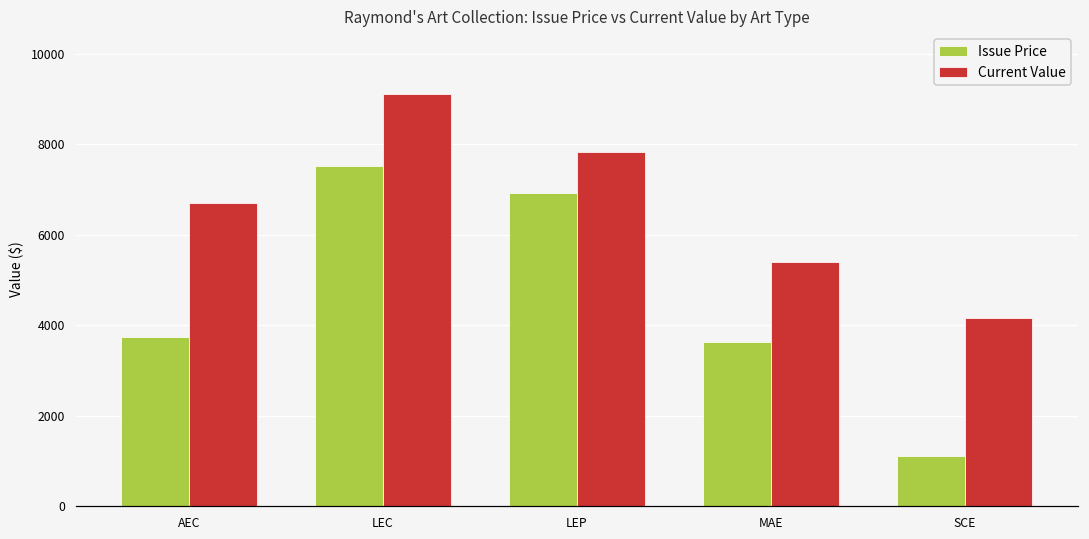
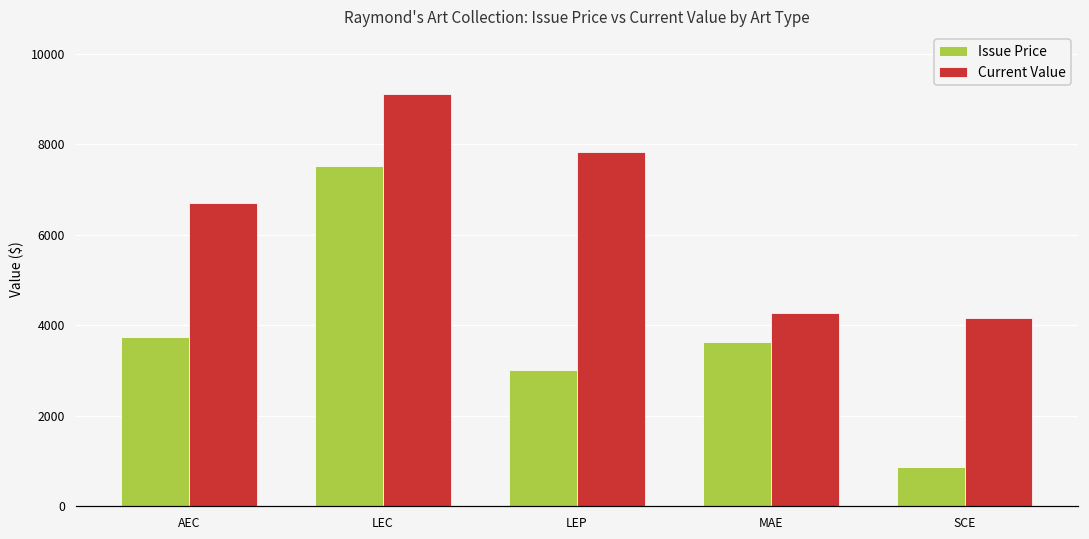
  {
    "Issue Price": {
      "AEC": 3700,
      "LEC": 7500,
-     "LEP": 6900,
+     "LEP": 3000,
      "MAE": 3600,
-     "SCE": 1100
+     "SCE": 900
    },
    "Current Value": {
      "AEC": 6700,
      "LEC": 9100,
      "LEP": 7800,
-     "MAE": 5400,
+     "MAE": 4300,
      "SCE": 4200
    }
  }
